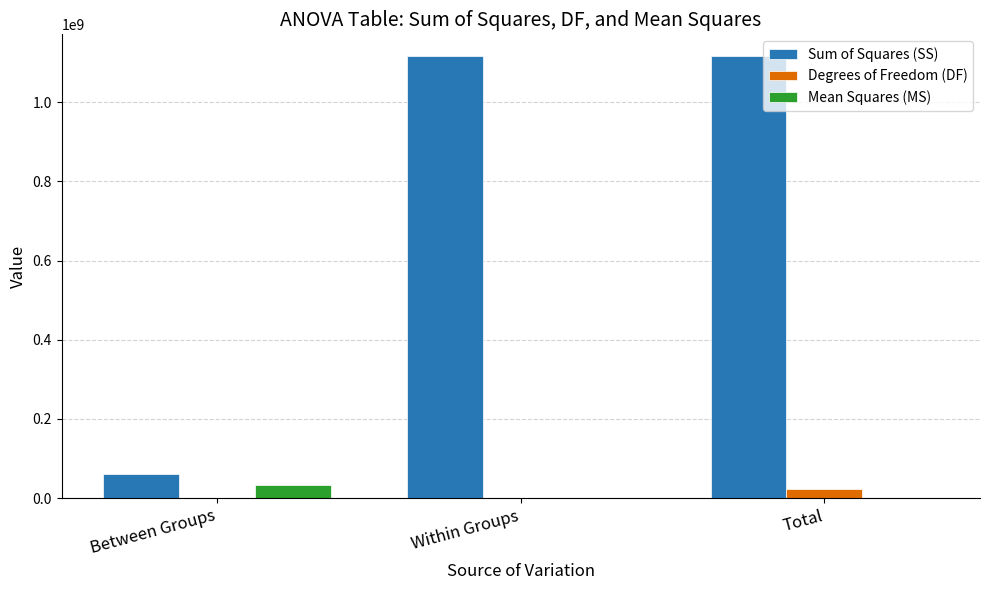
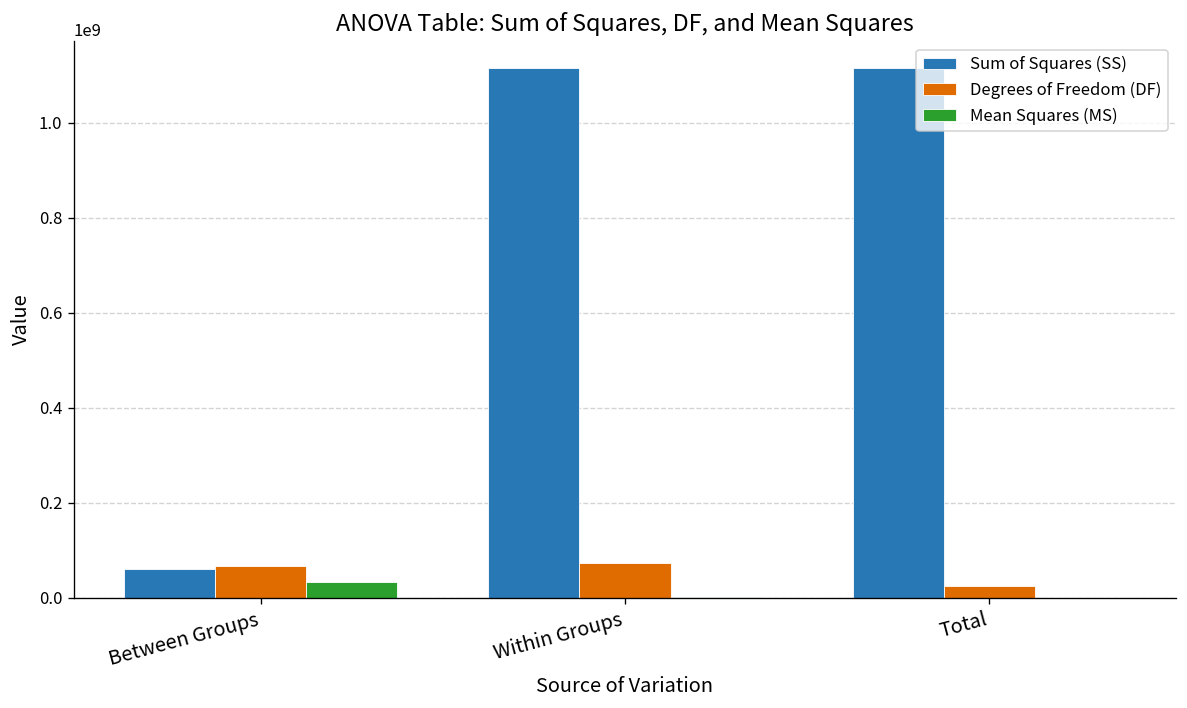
  {
    "Sum of Squares (SS)": {
      "Between Groups": 60000000,
      "Within Groups": 1120000000,
      "Total": 1120000000
    },
    "Degrees of Freedom (DF)": {
-     "Between Groups": 0,
-     "Within Groups": 0,
+     "Between Groups": 70000000,
+     "Within Groups": 70000000,
      "Total": 20000000
    },
    "Mean Squares (MS)": {
      "Between Groups": 30000000,
      "Total": 0
    }
  }
